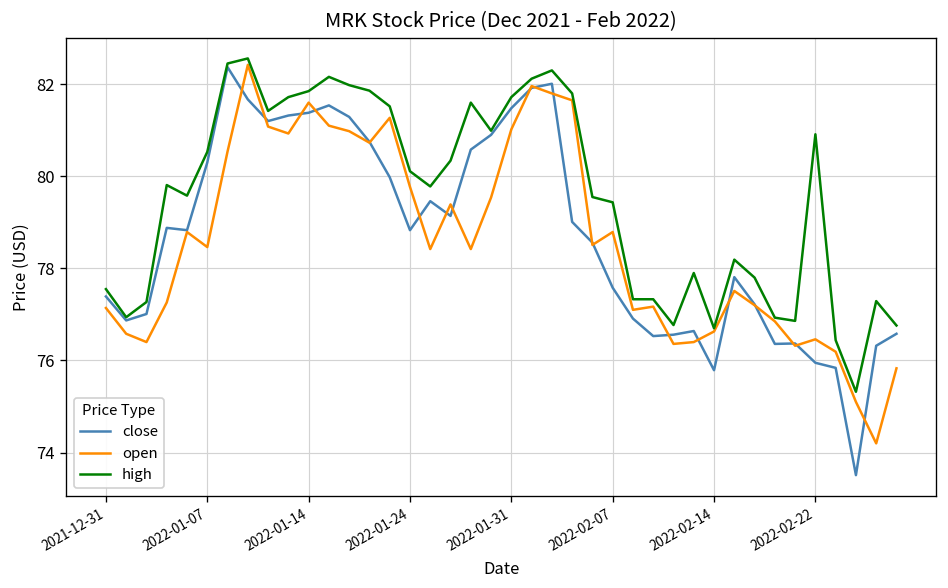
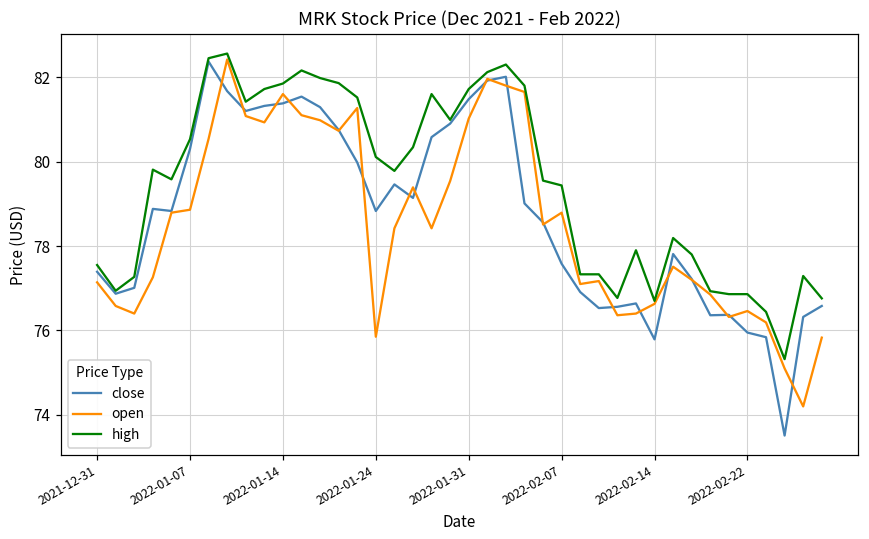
  {
    "close": {
      "2021-12-31": 77.4,
      "2022-01-07": 80.3,
      "2022-01-14": 81.4,
      "2022-01-24": 78.8,
      "2022-01-31": 81.5,
      "2022-02-07": 77.6,
      "2022-02-14": 75.8,
      "2022-02-22": 75.9
    },
    "open": {
      "2021-12-31": 77.1,
-     "2022-01-07": 78.5,
+     "2022-01-07": 78.9,
      "2022-01-14": 81.6,
-     "2022-01-24": 79.8,
+     "2022-01-24": 75.9,
      "2022-01-31": 81.0,
      "2022-02-07": 78.8,
      "2022-02-14": 76.6,
      "2022-02-22": 76.5
    },
    "high": {
      "2021-12-31": 77.6,
      "2022-01-07": 80.5,
      "2022-01-14": 81.8,
      "2022-01-24": 80.1,
      "2022-01-31": 81.7,
      "2022-02-07": 79.4,
      "2022-02-14": 76.7,
-     "2022-02-22": 80.9
+     "2022-02-22": 76.9
    }
  }
